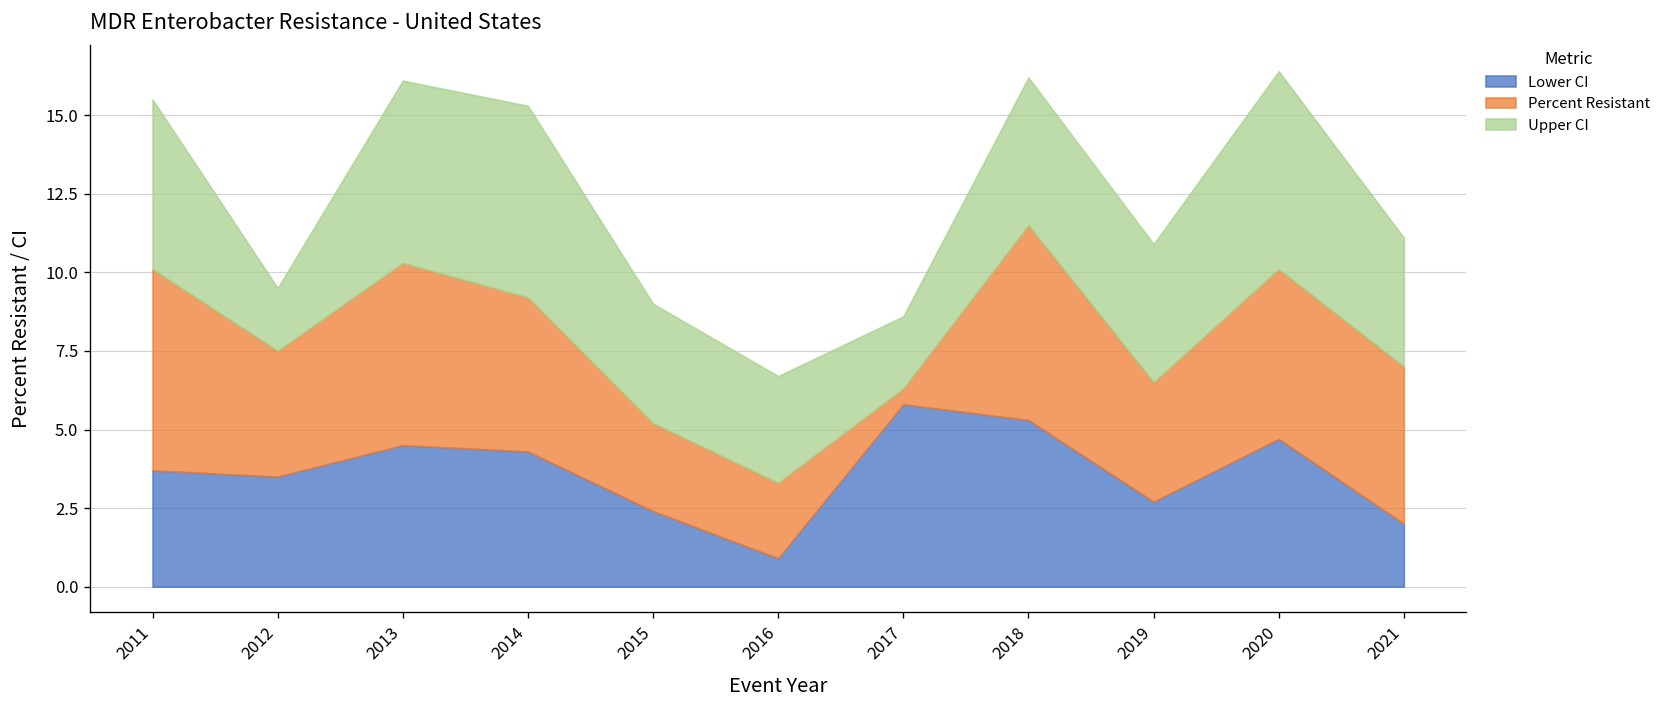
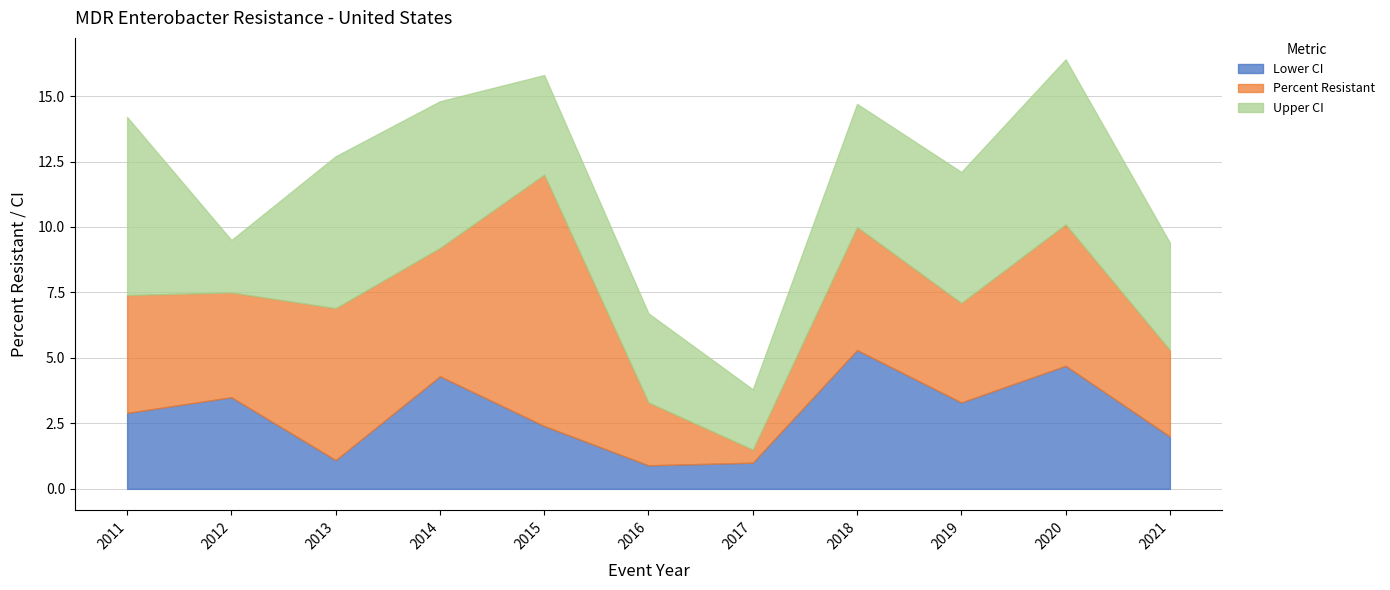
  {
    "Lower CI": {
-     "2011": 3.7,
+     "2011": 2.9,
      "2012": 3.5,
-     "2013": 4.5,
+     "2013": 1.1,
      "2014": 4.3,
      "2015": 2.4,
      "2016": 0.9,
-     "2017": 5.8,
+     "2017": 1.0,
      "2018": 5.3,
-     "2019": 2.7,
+     "2019": 3.3,
      "2020": 4.7,
      "2021": 2.0
    },
    "Percent Resistant": {
-     "2011": 6.4,
+     "2011": 4.5,
      "2012": 4.0,
      "2013": 5.8,
      "2014": 4.9,
-     "2015": 2.8,
+     "2015": 9.6,
      "2016": 2.4,
      "2017": 0.5,
-     "2018": 6.2,
+     "2018": 4.7,
      "2019": 3.8,
      "2020": 5.4,
-     "2021": 5.0
+     "2021": 3.3
    },
    "Upper CI": {
-     "2011": 5.4,
+     "2011": 6.8,
      "2012": 2.0,
      "2013": 5.8,
-     "2014": 6.1,
+     "2014": 5.6,
      "2015": 3.8,
      "2016": 3.4,
      "2017": 2.3,
      "2018": 4.7,
-     "2019": 4.4,
+     "2019": 5.0,
      "2020": 6.3,
      "2021": 4.1
    }
  }
